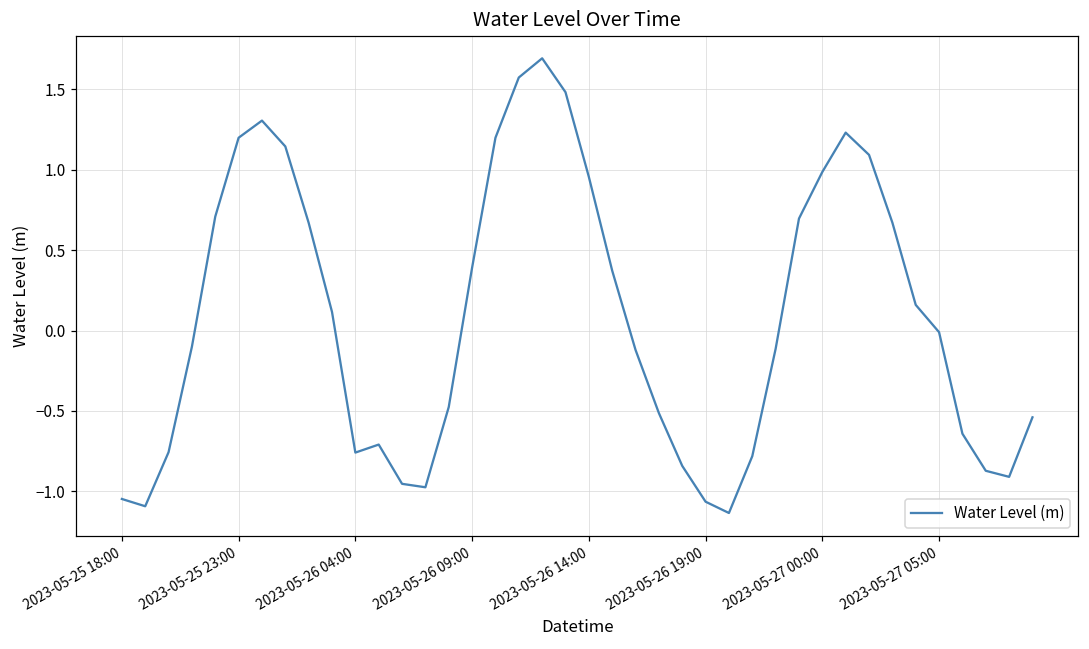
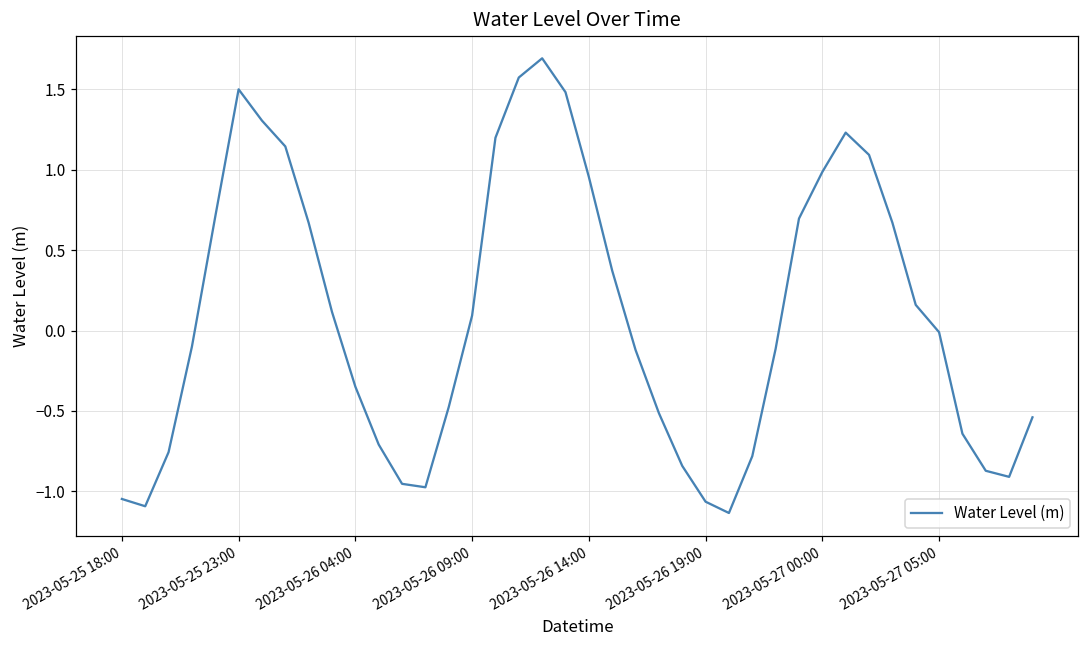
  {
    "2023-05-25 18:00": -1.05,
-   "2023-05-25 23:00": 1.20,
-   "2023-05-26 04:00": -0.76,
-   "2023-05-26 09:00": 0.39,
+   "2023-05-25 23:00": 1.50,
+   "2023-05-26 04:00": -0.35,
+   "2023-05-26 09:00": 0.09,
    "2023-05-26 14:00": 0.96,
    "2023-05-26 19:00": -1.06,
    "2023-05-27 00:00": 0.99,
    "2023-05-27 05:00": -0.01
  }
